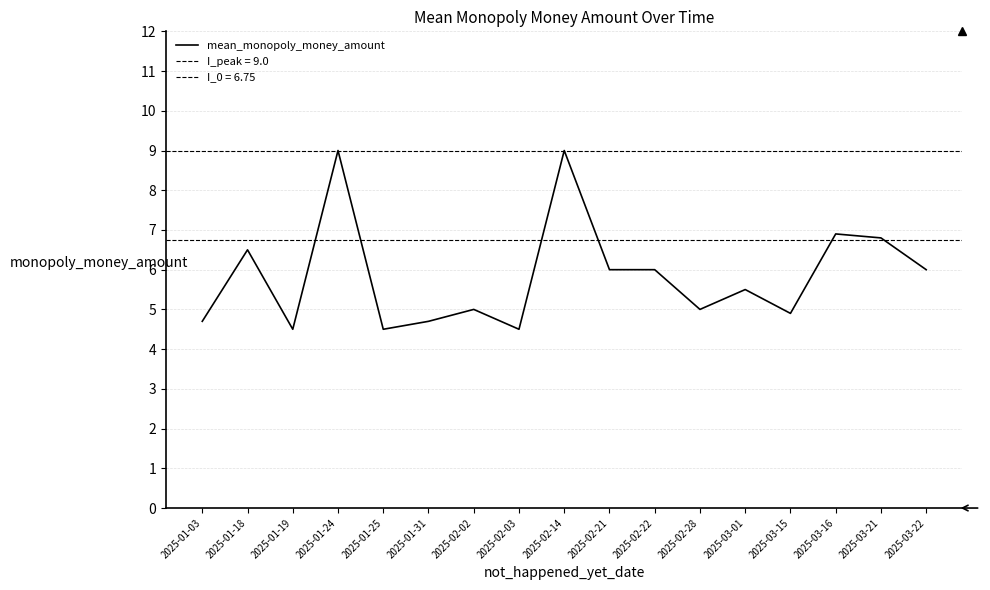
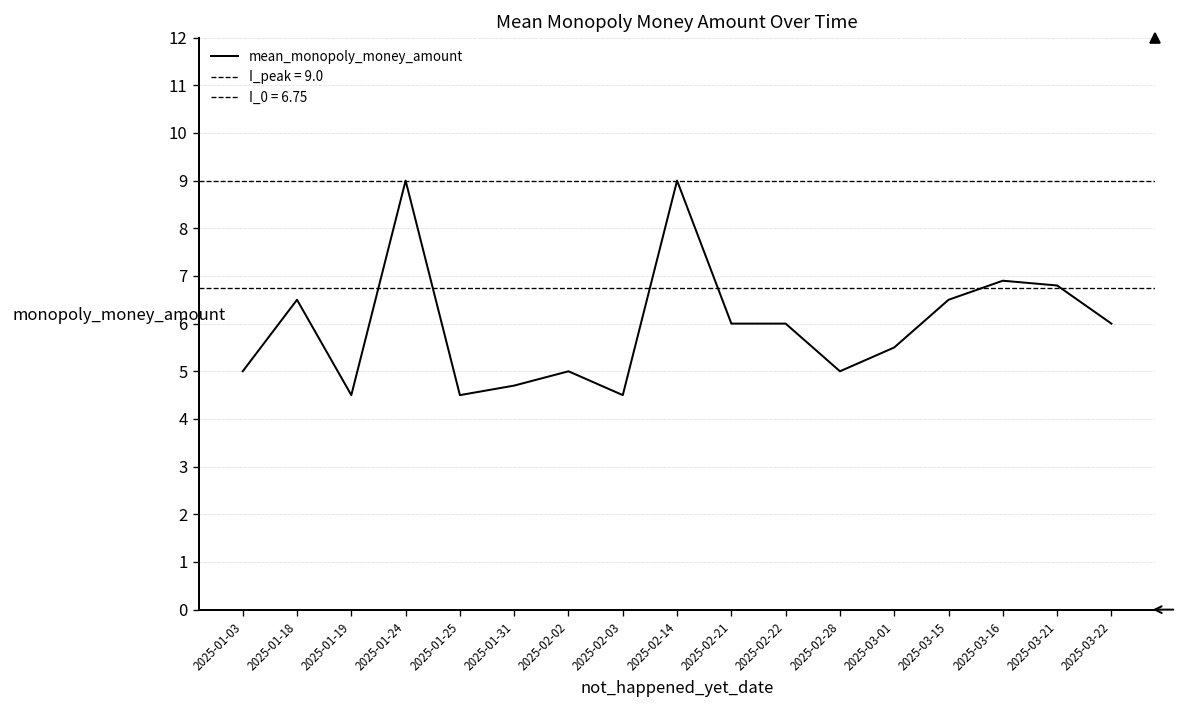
  {
-   "2025-01-03": 4.7,
+   "2025-01-03": 5.0,
    "2025-01-18": 6.5,
    "2025-01-19": 4.5,
    "2025-01-24": 9.0,
    "2025-01-25": 4.5,
    "2025-01-31": 4.7,
    "2025-02-02": 5.0,
    "2025-02-03": 4.5,
    "2025-02-14": 9.0,
    "2025-02-21": 6.0,
    "2025-02-22": 6.0,
    "2025-02-28": 5.0,
    "2025-03-01": 5.5,
-   "2025-03-15": 4.9,
+   "2025-03-15": 6.5,
    "2025-03-16": 6.9,
    "2025-03-21": 6.8,
    "2025-03-22": 6.0
  }
